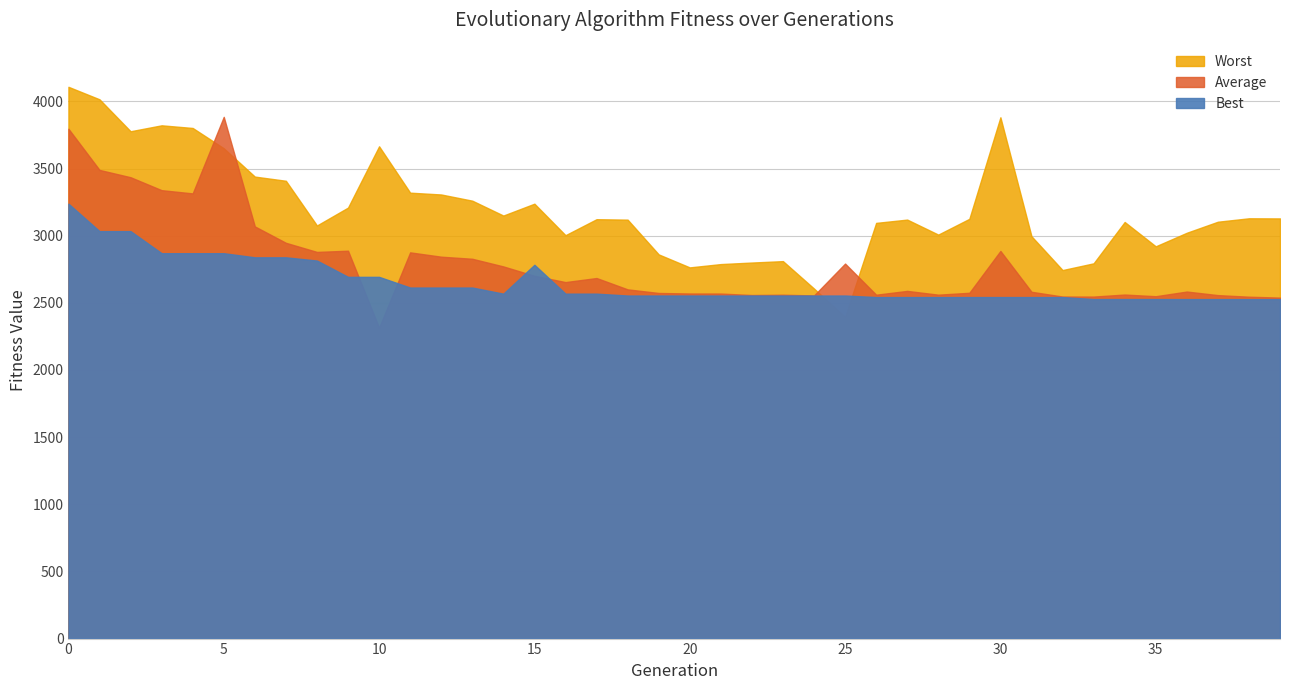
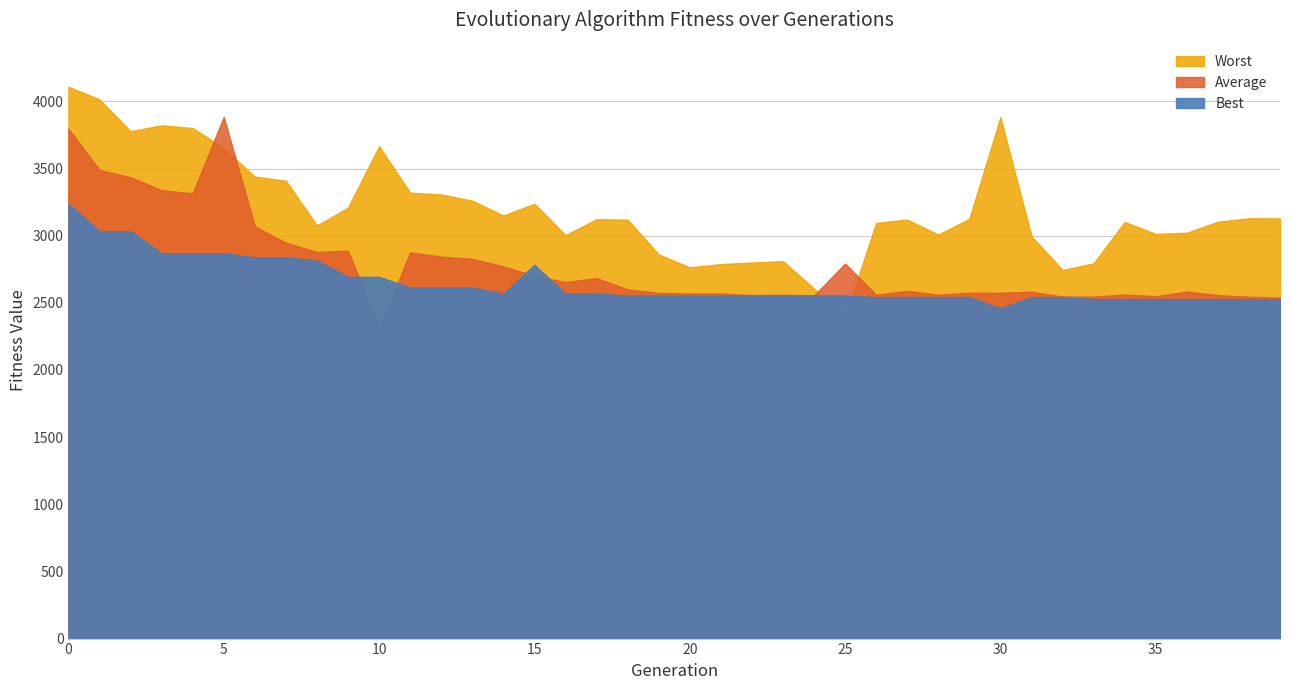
  {
    "Worst": {
      "0": 4110,
      "5": 3650,
      "10": 3670,
      "15": 3240,
      "20": 2760,
      "25": 2400,
      "30": 3880,
-     "35": 2920
+     "35": 3010
    },
    "Average": {
      "0": 3800,
      "5": 3880,
      "10": 2310,
      "15": 2700,
      "25": 2790,
-     "30": 2890,
+     "30": 2580,
      "35": 2550
    },
    "Best": {
      "0": 3240,
      "5": 2870,
      "10": 2690,
      "15": 2780,
      "25": 2550,
-     "30": 2540,
+     "30": 2460,
      "35": 2530
    }
  }
